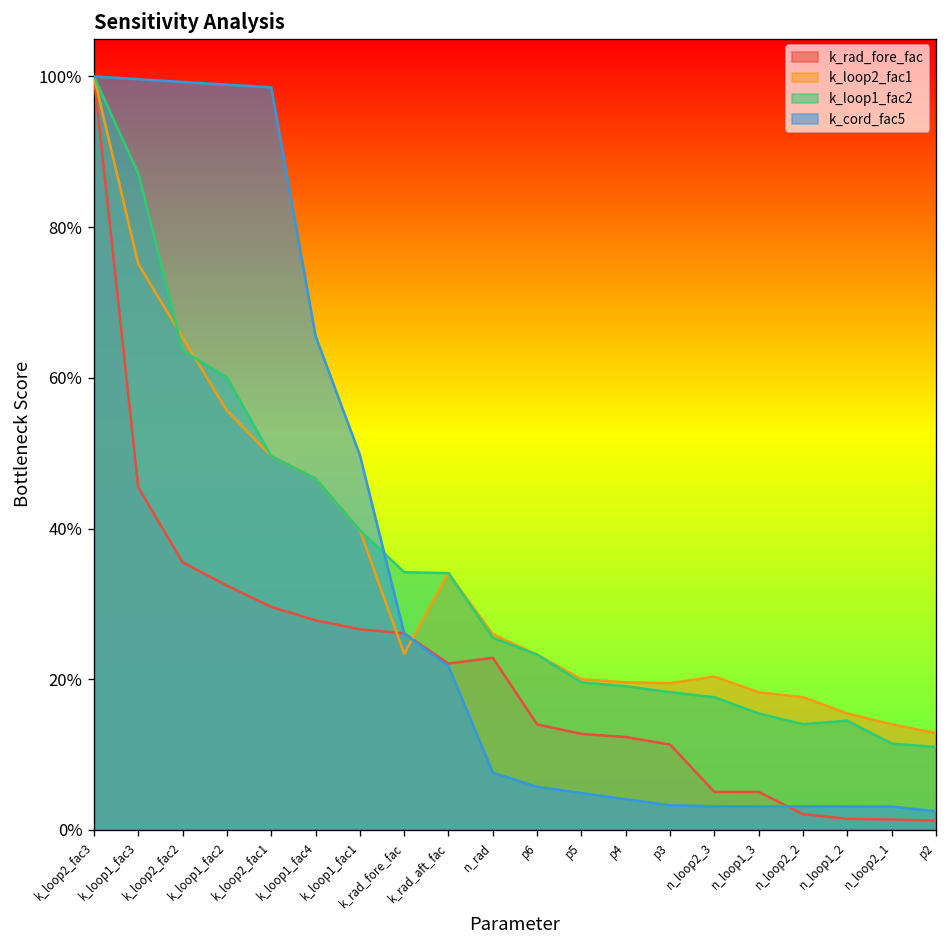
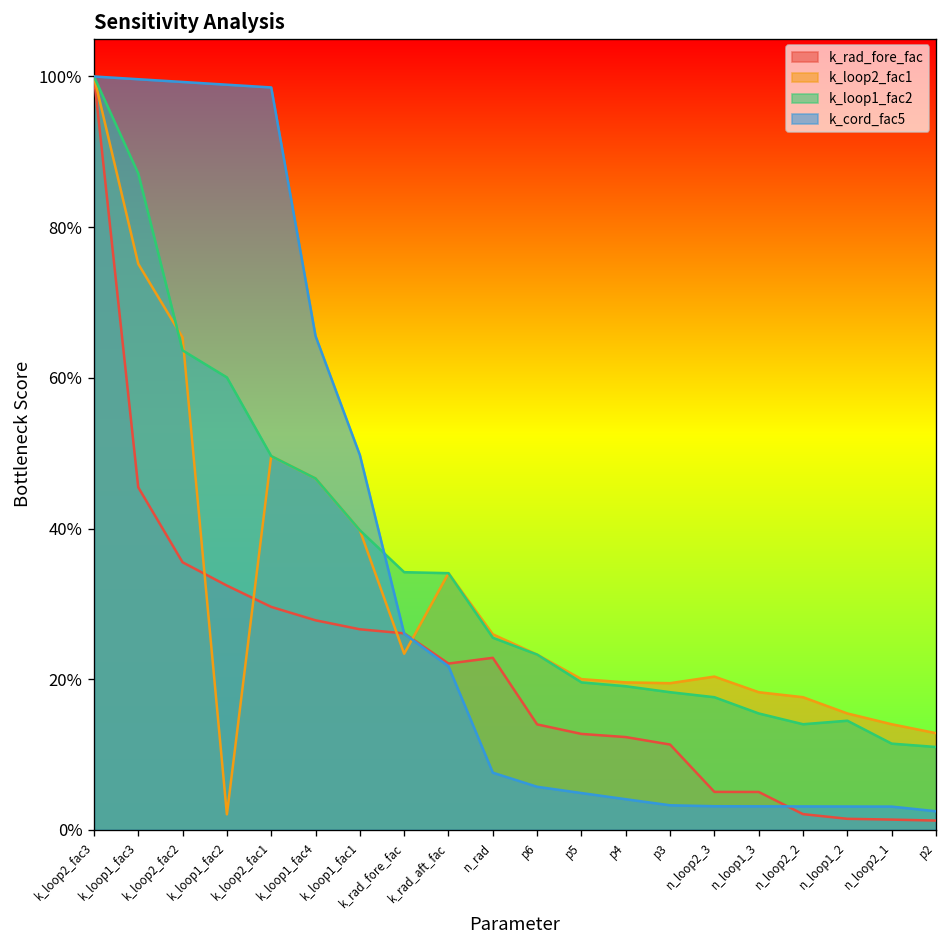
  {
    "k_rad_fore_fac": {
      "k_loop1_fac3": "45%",
      "k_loop2_fac2": "36%",
      "k_loop1_fac2": "32%",
      "k_loop2_fac1": "30%",
      "k_loop1_fac4": "28%",
      "k_loop1_fac1": "27%",
      "n_rad": "23%",
      "p6": "14%",
      "p5": "13%",
      "p4": "12%",
      "p3": "11%",
      "n_loop2_3": "5%",
      "n_loop1_3": "5%",
      "n_loop2_2": "2%",
      "n_loop1_2": "1%",
      "n_loop2_1": "1%",
      "p2": "1%"
    },
    "k_loop2_fac1": {
      "k_loop1_fac3": "75%",
      "k_loop2_fac2": "65%",
-     "k_loop1_fac2": "56%",
+     "k_loop1_fac2": "2%",
      "k_rad_fore_fac": "23%",
      "n_rad": "26%",
      "p5": "20%",
      "p4": "20%",
      "p3": "19%",
      "n_loop2_3": "20%",
      "n_loop1_3": "18%",
      "n_loop2_2": "18%",
      "n_loop1_2": "15%",
      "n_loop2_1": "14%",
      "p2": "13%"
    },
    "k_loop1_fac2": {
      "k_loop1_fac3": "87%",
      "k_loop2_fac2": "64%",
      "k_loop1_fac2": "60%",
      "k_rad_fore_fac": "34%",
      "n_rad": "26%",
      "p5": "20%",
      "p4": "19%",
      "p3": "18%",
      "n_loop2_3": "18%",
      "n_loop1_3": "15%",
      "n_loop2_2": "14%",
      "n_loop1_2": "15%",
      "n_loop2_1": "11%",
      "p2": "11%"
    },
    "k_cord_fac5": {
      "k_loop1_fac3": "100%",
      "k_loop2_fac2": "99%",
      "k_loop1_fac2": "99%",
      "k_loop2_fac1": "99%",
      "k_loop1_fac4": "66%",
      "k_loop1_fac1": "50%",
      "n_rad": "8%",
      "p6": "6%",
      "p5": "5%",
      "p4": "4%",
      "p3": "3%",
      "n_loop2_3": "3%",
      "n_loop1_3": "3%",
      "n_loop2_2": "3%",
      "n_loop1_2": "3%",
      "n_loop2_1": "3%",
      "p2": "2%"
    }
  }
